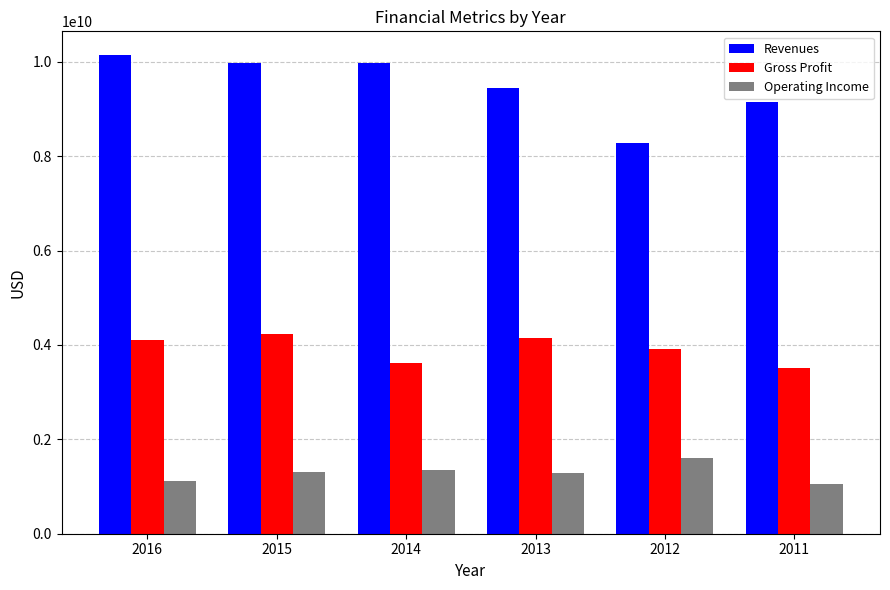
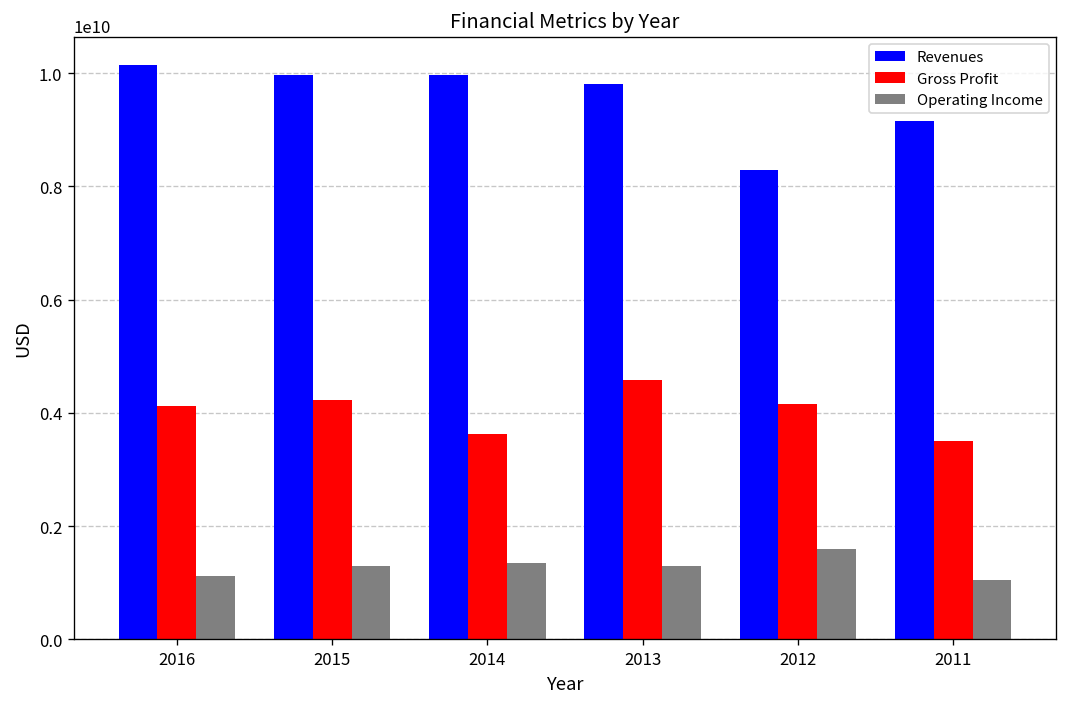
  {
    "Revenues": {
      "2016": 10100000000,
      "2015": 10000000000,
      "2014": 10000000000,
-     "2013": 9400000000,
+     "2013": 9800000000,
      "2012": 8300000000,
      "2011": 9100000000
    },
    "Gross Profit": {
      "2016": 4100000000,
      "2015": 4200000000,
      "2014": 3600000000,
-     "2013": 4100000000,
-     "2012": 3900000000,
+     "2013": 4600000000,
+     "2012": 4200000000,
      "2011": 3500000000
    },
    "Operating Income": {
      "2016": 1100000000,
      "2015": 1300000000,
      "2014": 1300000000,
      "2013": 1300000000,
      "2012": 1600000000,
      "2011": 1100000000
    }
  }
